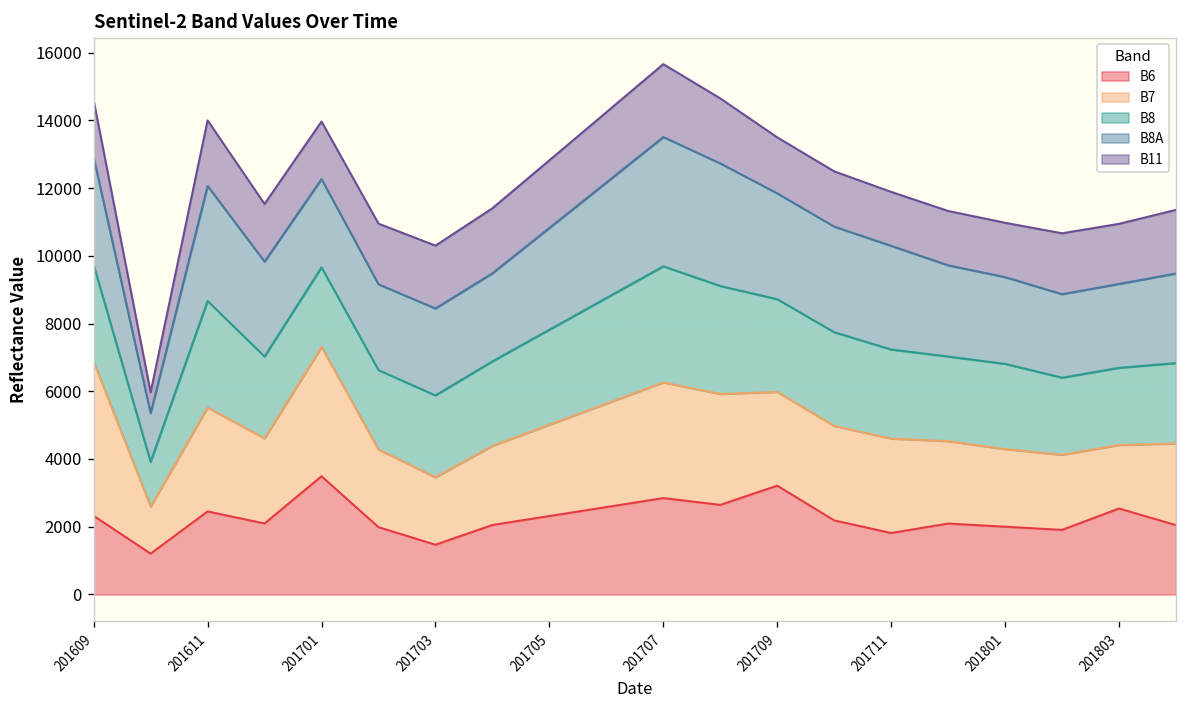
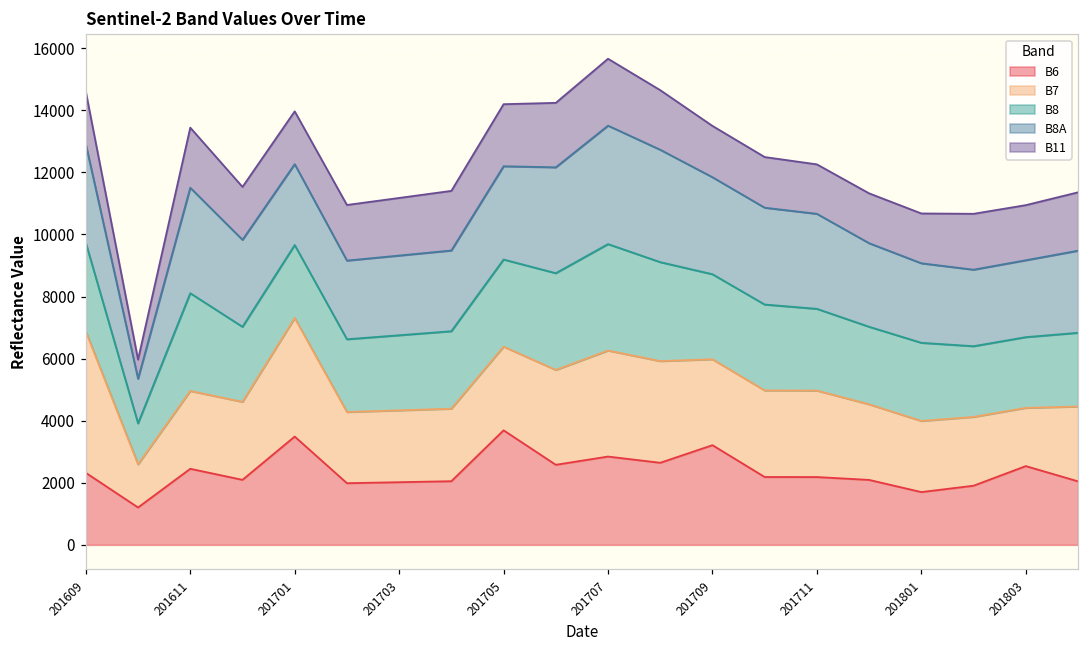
  {
    "B6": {
      "201609": 2300,
      "201611": 2500,
      "201701": 3500,
-     "201703": 1500,
-     "201705": 2300,
+     "201703": 2000,
+     "201705": 3700,
      "201707": 2800,
      "201709": 3200,
-     "201711": 1800,
-     "201801": 2000,
+     "201711": 2200,
+     "201801": 1700,
      "201803": 2500
    },
    "B7": {
      "201609": 4600,
-     "201611": 3100,
+     "201611": 2500,
      "201701": 3800,
-     "201703": 2000,
+     "201703": 2300,
      "201705": 2700,
      "201707": 3400,
      "201709": 2800,
      "201711": 2800,
      "201801": 2300,
      "201803": 1900
    }
  }
